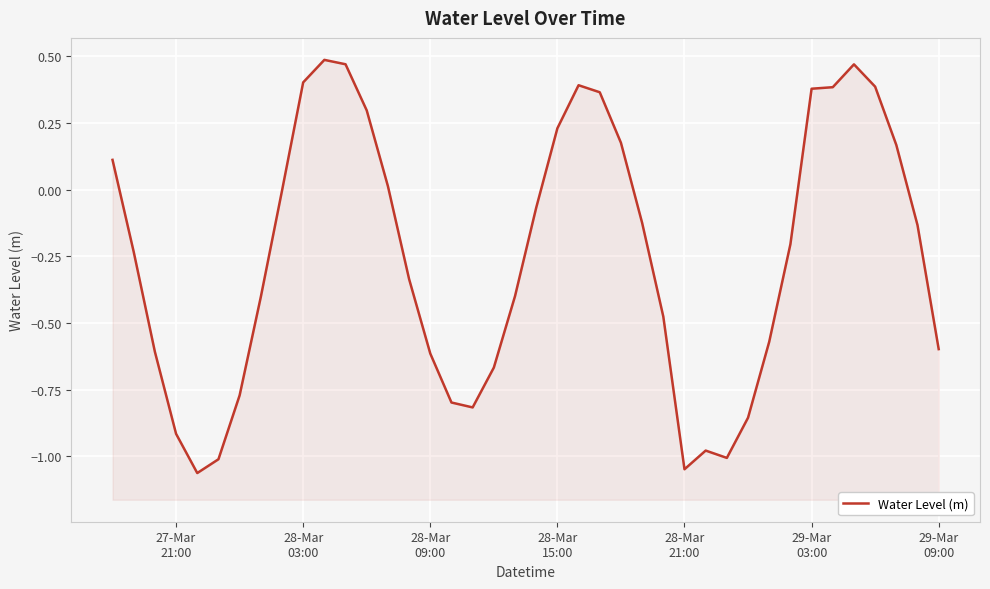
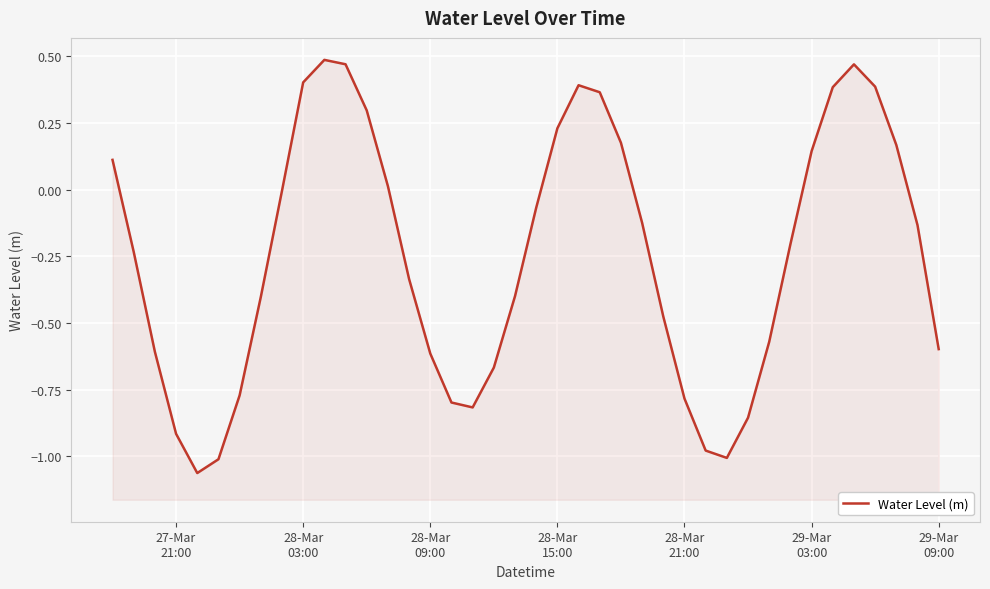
  {
    "27-Mar 21:00": -0.92,
    "28-Mar 03:00": 0.40,
    "28-Mar 09:00": -0.61,
    "28-Mar 15:00": 0.23,
-   "28-Mar 21:00": -1.05,
-   "29-Mar 03:00": 0.38,
+   "28-Mar 21:00": -0.78,
+   "29-Mar 03:00": 0.14,
    "29-Mar 09:00": -0.60
  }
